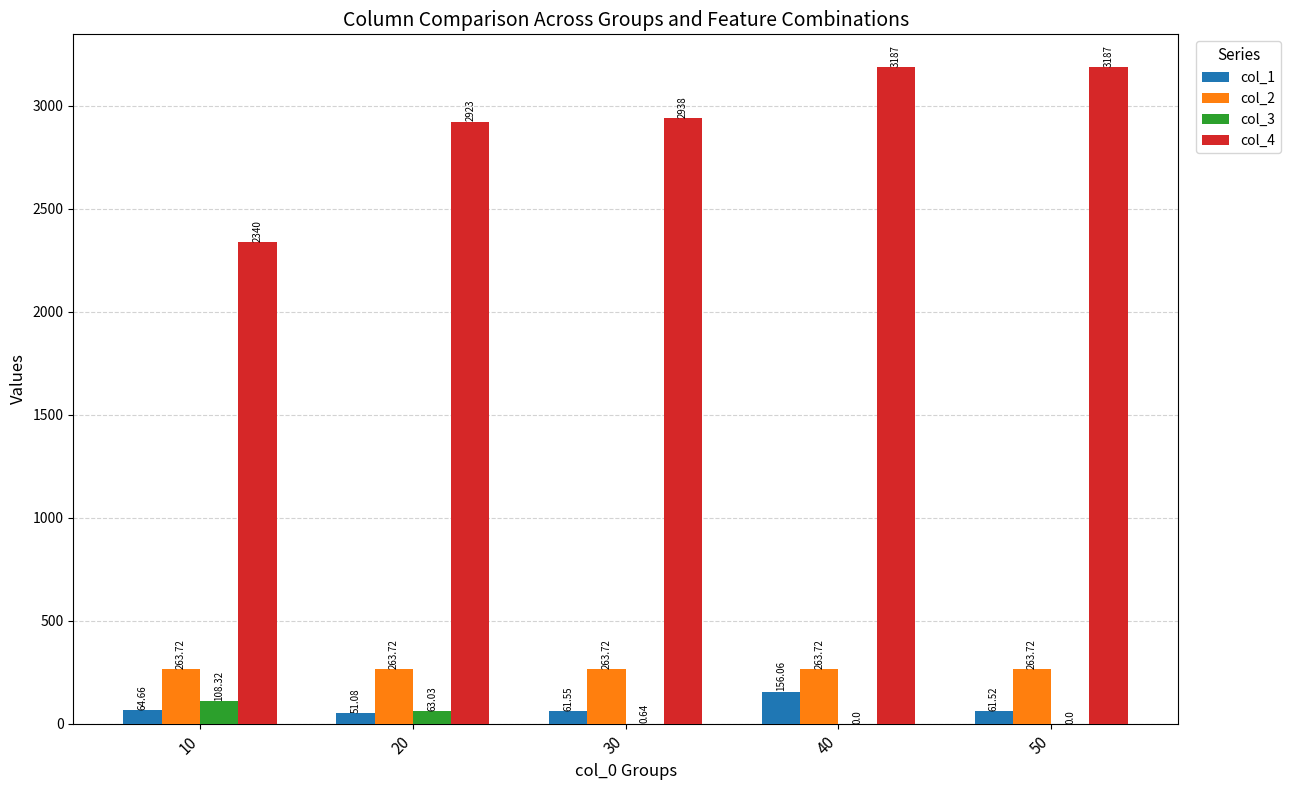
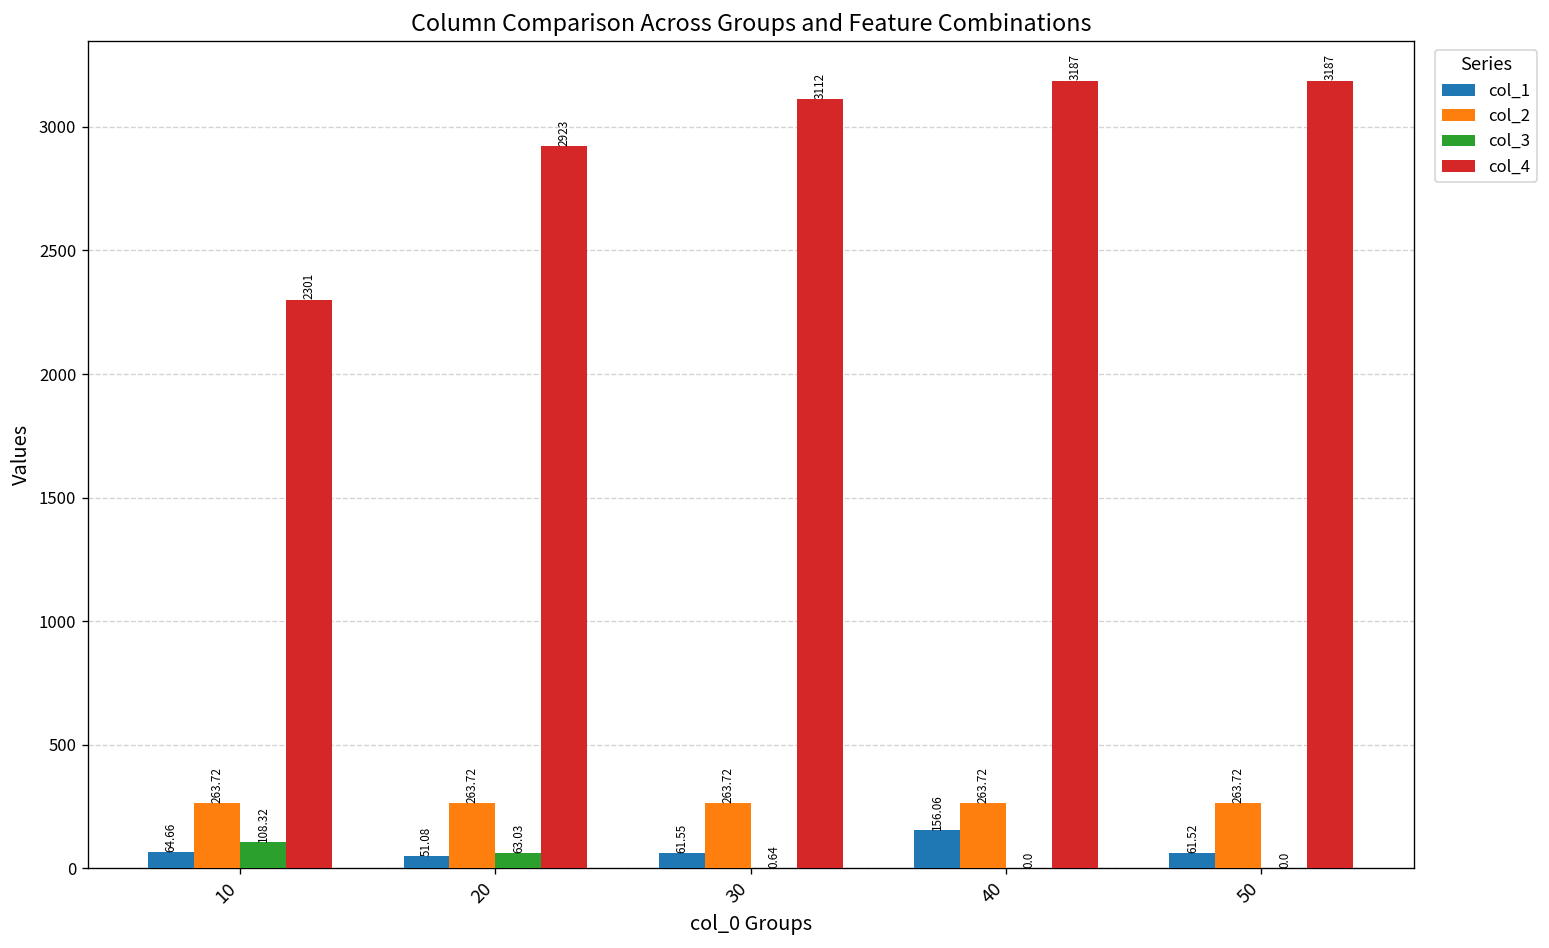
  {
    "col_1": {
      "10": 64.66,
      "20": 51.08,
      "30": 61.55,
      "40": 156.06,
      "50": 61.52
    },
    "col_2": {
      "10": 263.72,
      "20": 263.72,
      "30": 263.72,
      "40": 263.72,
      "50": 263.72
    },
    "col_3": {
      "10": 108.32,
      "20": 63.03,
      "30": 0.64,
      "40": 0.0,
      "50": 0.0
    },
    "col_4": {
-     "10": 2340,
+     "10": 2301,
      "20": 2923,
-     "30": 2938,
+     "30": 3112,
      "40": 3187,
      "50": 3187
    }
  }
